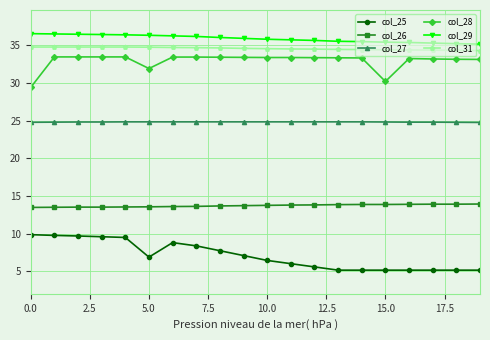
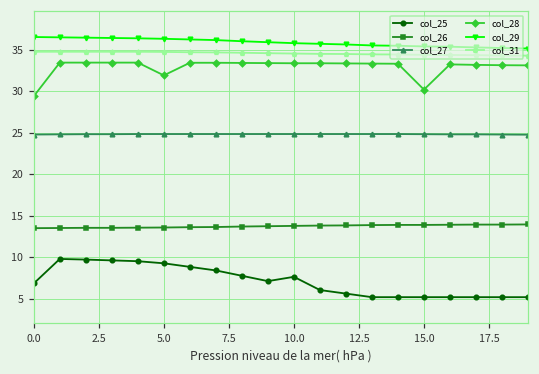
  {
    "col_25": {
-     "0.0": 10,
-     "5.0": 7,
-     "10.0": 6,
+     "0.0": 7,
+     "5.0": 9,
+     "10.0": 8,
      "15.0": 5
    },
    "col_28": {
      "0.0": 29,
      "5.0": 32,
      "10.0": 33,
      "15.0": 30
    },
    "col_29": {
      "0.0": 37,
      "5.0": 36,
      "10.0": 36
    },
    "col_31": {
      "0.0": 35,
      "5.0": 35,
      "10.0": 35
    }
  }
